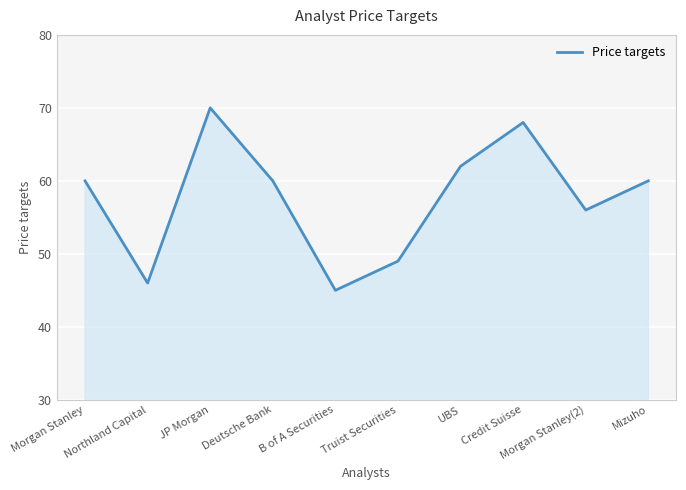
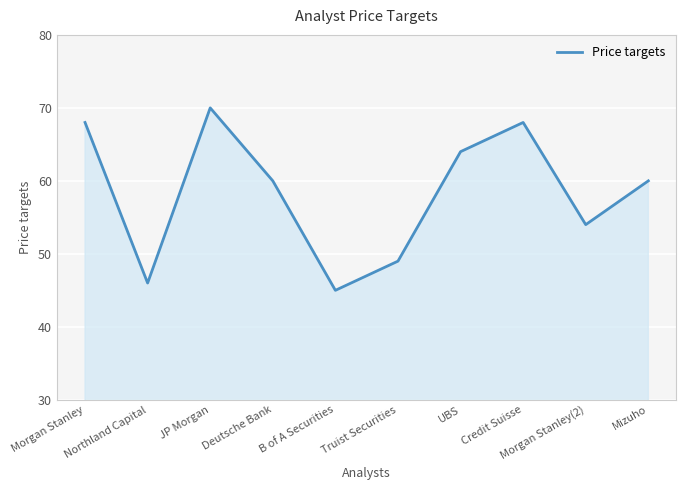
  {
-   "Morgan Stanley": 60,
+   "Morgan Stanley": 68,
    "Northland Capital": 46,
    "JP Morgan": 70,
    "Deutsche Bank": 60,
    "B of A Securities": 45,
    "Truist Securities": 49,
-   "UBS": 62,
+   "UBS": 64,
    "Credit Suisse": 68,
-   "Morgan Stanley(2)": 56,
+   "Morgan Stanley(2)": 54,
    "Mizuho": 60
  }
